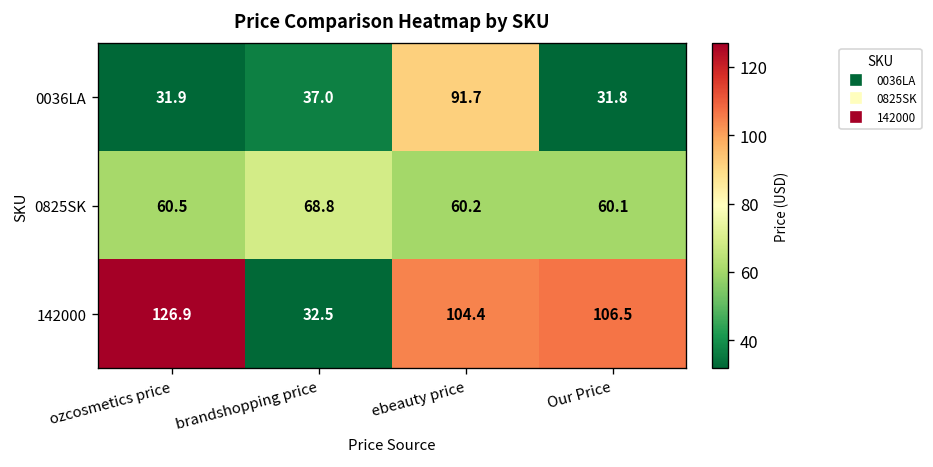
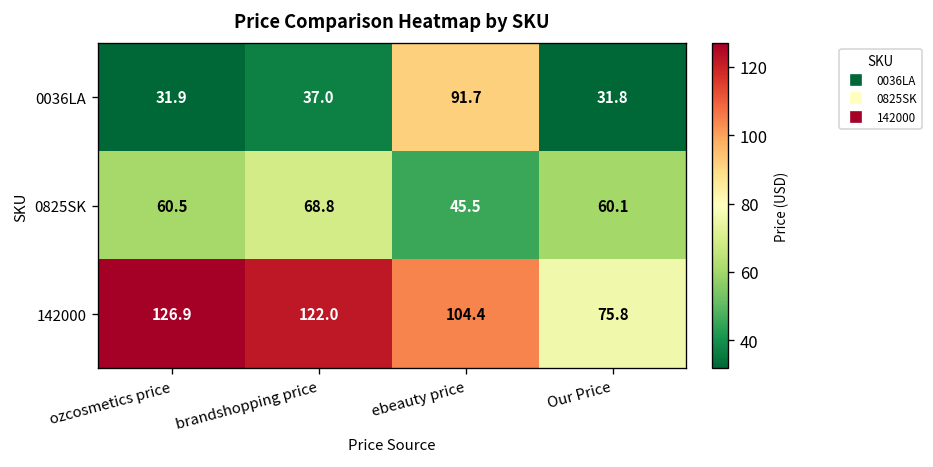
  {
    "0036LA": {
      "ozcosmetics price": 31.9,
      "brandshopping price": 37.0,
      "ebeauty price": 91.7,
      "Our Price": 31.8
    },
    "0825SK": {
      "ozcosmetics price": 60.5,
      "brandshopping price": 68.8,
-     "ebeauty price": 60.2,
+     "ebeauty price": 45.5,
      "Our Price": 60.1
    },
    "142000": {
      "ozcosmetics price": 126.9,
-     "brandshopping price": 32.5,
+     "brandshopping price": 122.0,
      "ebeauty price": 104.4,
-     "Our Price": 106.5
+     "Our Price": 75.8
    }
  }
